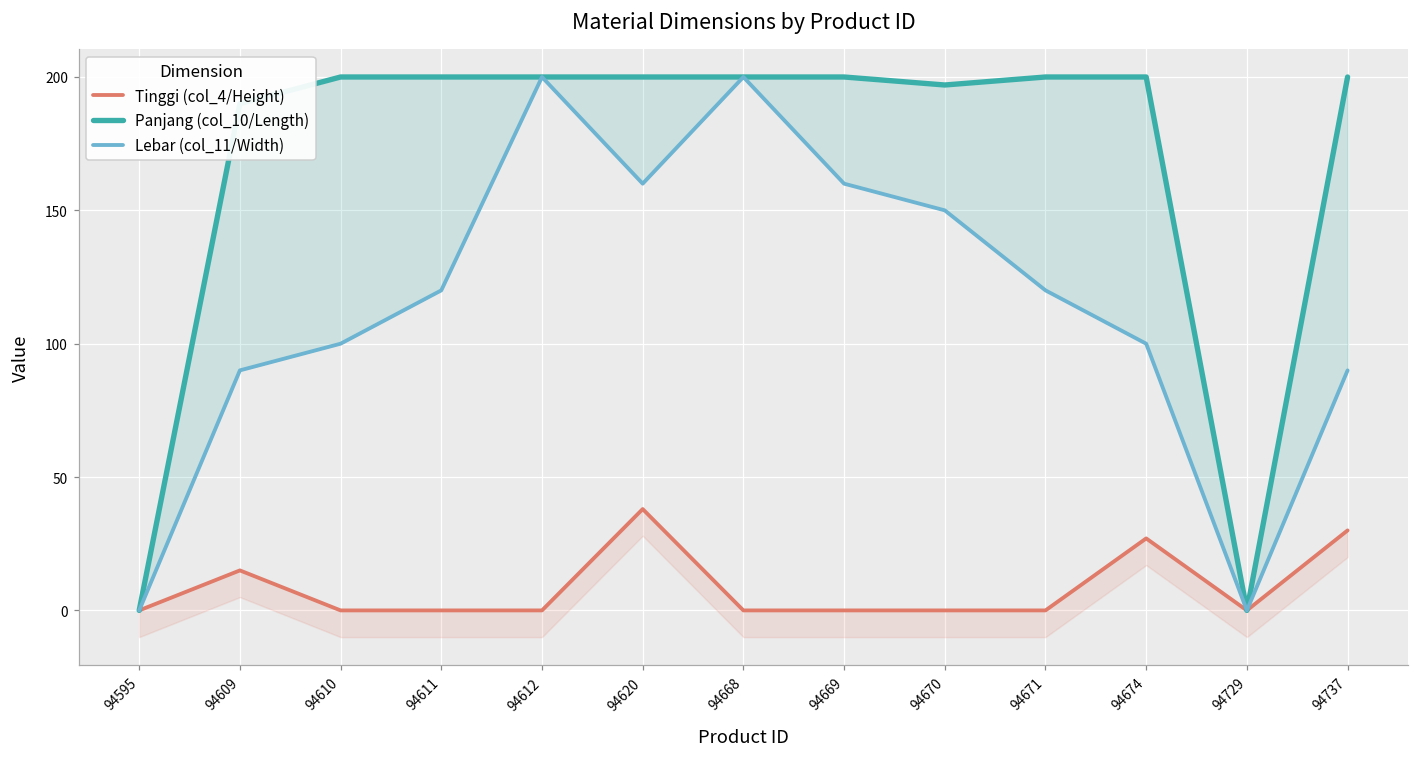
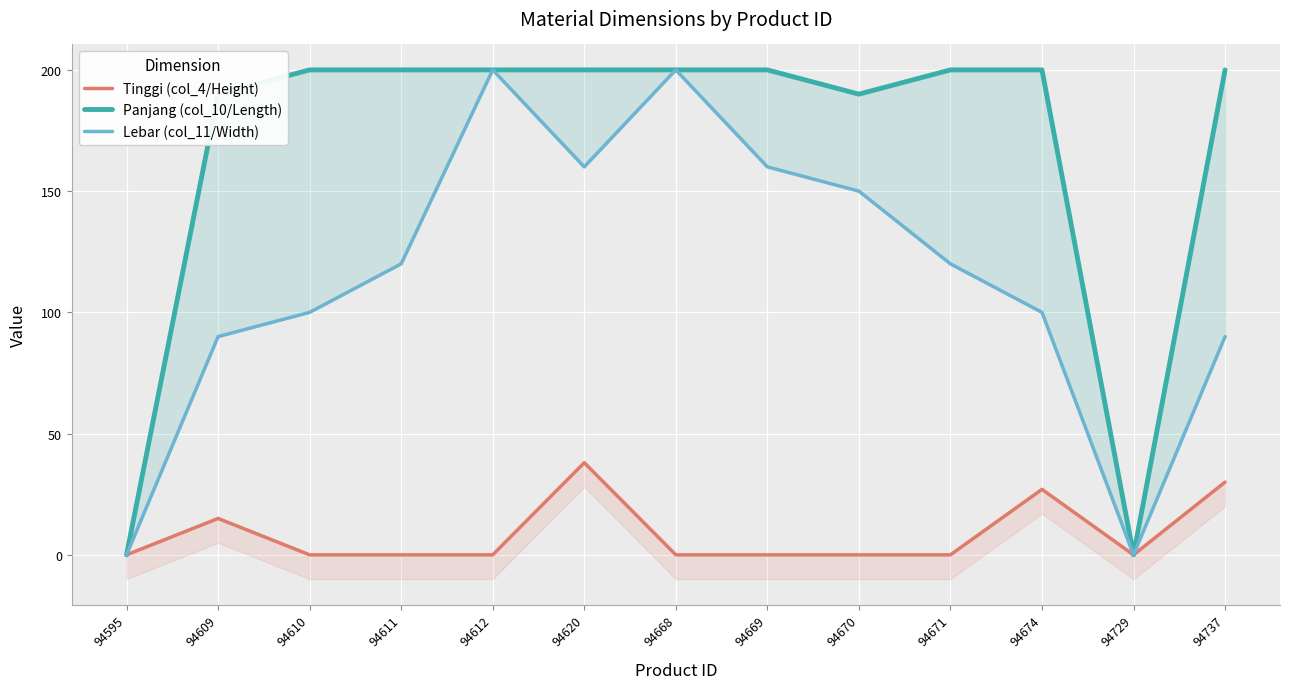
  {
    "Tinggi (col_4/Height)": {
      "94609": 15,
      "94610": 0,
      "94611": 0,
      "94612": 0,
      "94620": 38,
      "94668": 0,
      "94669": 0,
      "94670": 0,
      "94671": 0,
      "94674": 27,
      "94737": 30
    },
    "Panjang (col_10/Length)": {
      "94610": 200,
      "94611": 200,
      "94620": 200,
      "94669": 200,
-     "94670": 197,
+     "94670": 190,
      "94671": 200,
      "94674": 200,
      "94737": 200
    },
    "Lebar (col_11/Width)": {
      "94609": 90,
      "94610": 100,
      "94611": 120,
      "94620": 160,
      "94669": 160,
      "94670": 150,
      "94671": 120,
      "94674": 100,
      "94737": 90
    }
  }
